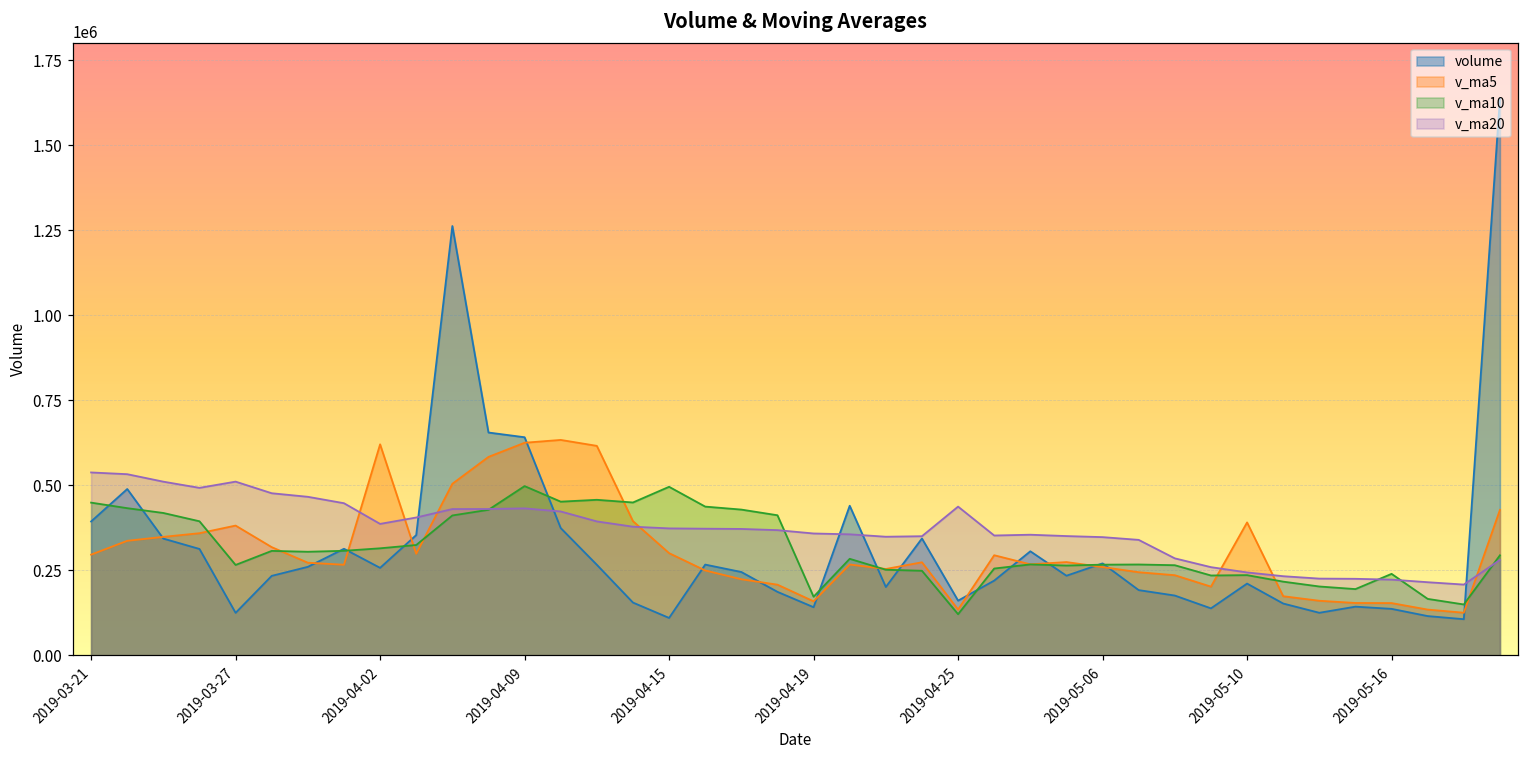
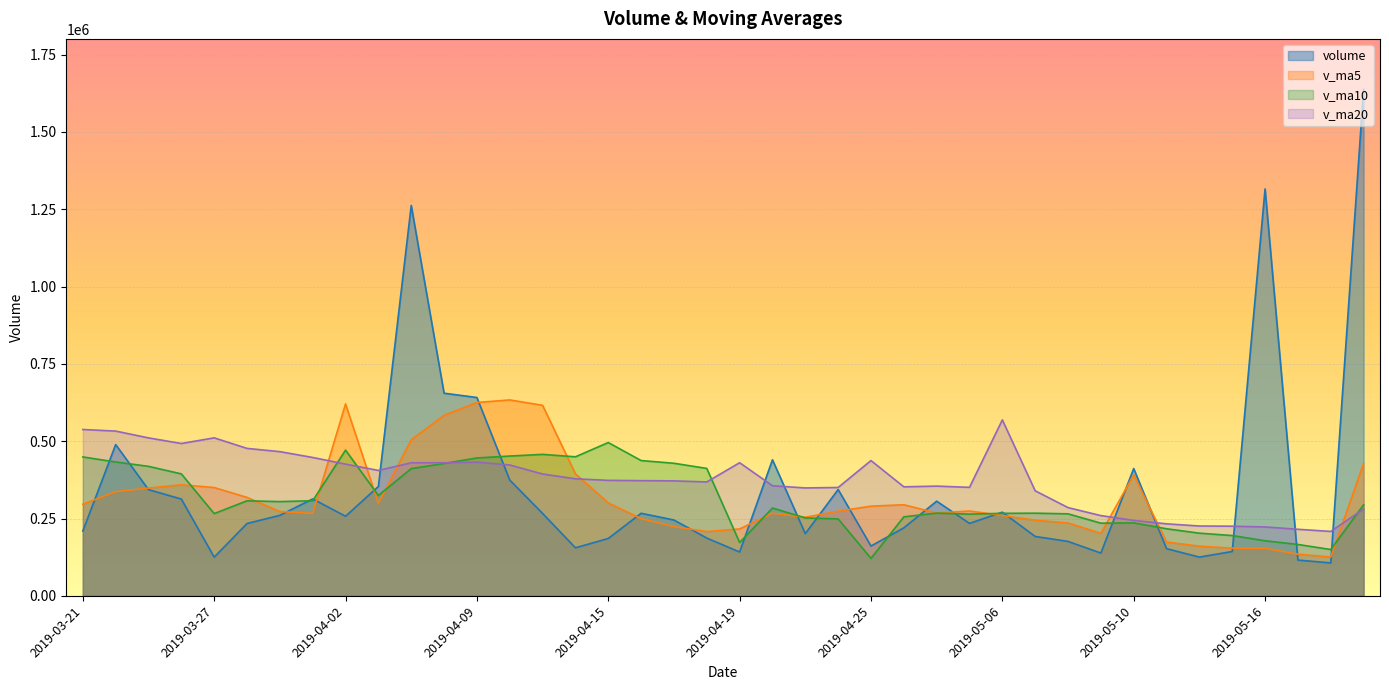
  {
    "volume": {
-     "2019-03-21": 390000,
+     "2019-03-21": 210000,
      "2019-03-27": 130000,
      "2019-04-02": 260000,
      "2019-04-09": 640000,
-     "2019-04-15": 110000,
+     "2019-04-15": 190000,
      "2019-04-19": 140000,
      "2019-04-25": 160000,
-     "2019-05-10": 210000,
-     "2019-05-16": 140000
+     "2019-05-10": 410000,
+     "2019-05-16": 1320000
    },
    "v_ma5": {
      "2019-03-21": 300000,
-     "2019-03-27": 380000,
+     "2019-03-27": 350000,
      "2019-04-02": 620000,
      "2019-04-09": 630000,
      "2019-04-15": 300000,
-     "2019-04-19": 160000,
-     "2019-04-25": 130000,
+     "2019-04-19": 220000,
+     "2019-04-25": 290000,
      "2019-05-10": 390000,
      "2019-05-16": 150000
    },
    "v_ma10": {
      "2019-03-21": 450000,
      "2019-03-27": 270000,
-     "2019-04-02": 310000,
-     "2019-04-09": 500000,
+     "2019-04-02": 470000,
+     "2019-04-09": 450000,
      "2019-04-15": 500000,
      "2019-04-19": 170000,
      "2019-04-25": 120000,
-     "2019-05-16": 240000
+     "2019-05-16": 180000
    },
    "v_ma20": {
      "2019-03-21": 540000,
      "2019-03-27": 510000,
-     "2019-04-02": 390000,
+     "2019-04-02": 430000,
      "2019-04-09": 430000,
      "2019-04-15": 370000,
-     "2019-04-19": 360000,
+     "2019-04-19": 430000,
      "2019-04-25": 440000,
-     "2019-05-06": 350000,
+     "2019-05-06": 570000,
      "2019-05-16": 220000
    }
  }
